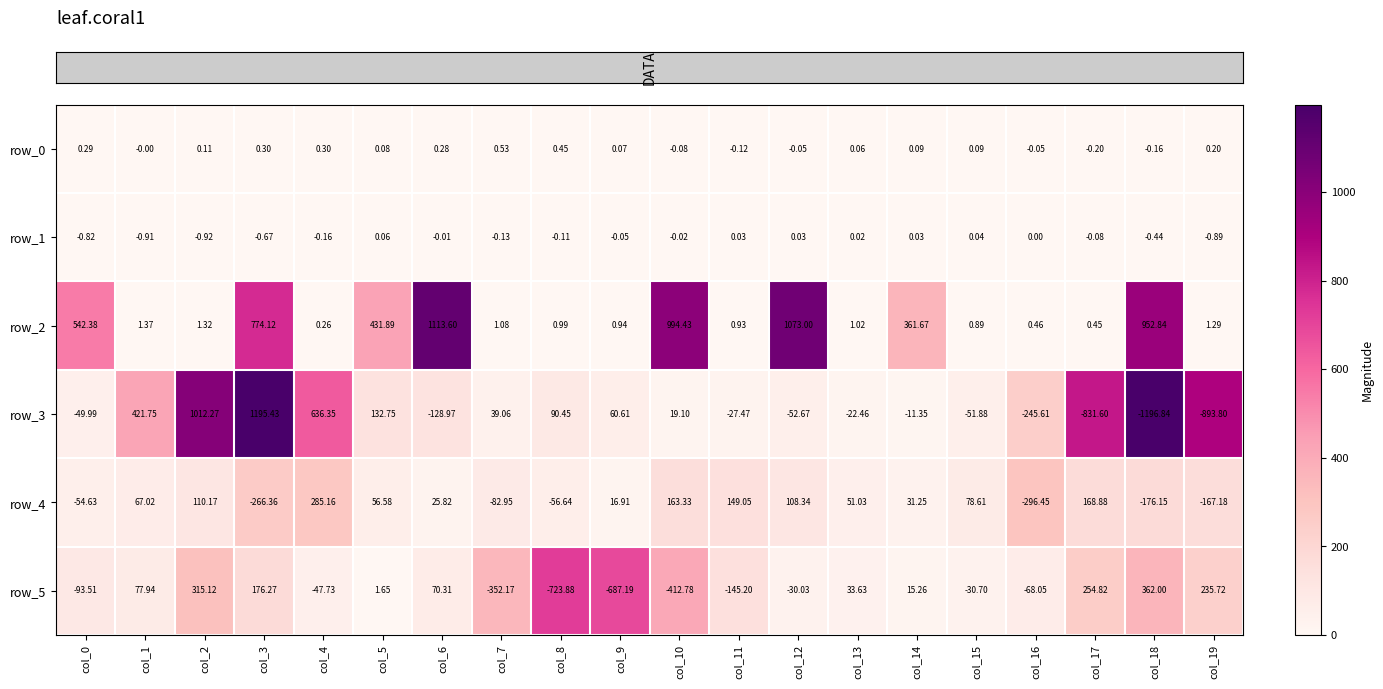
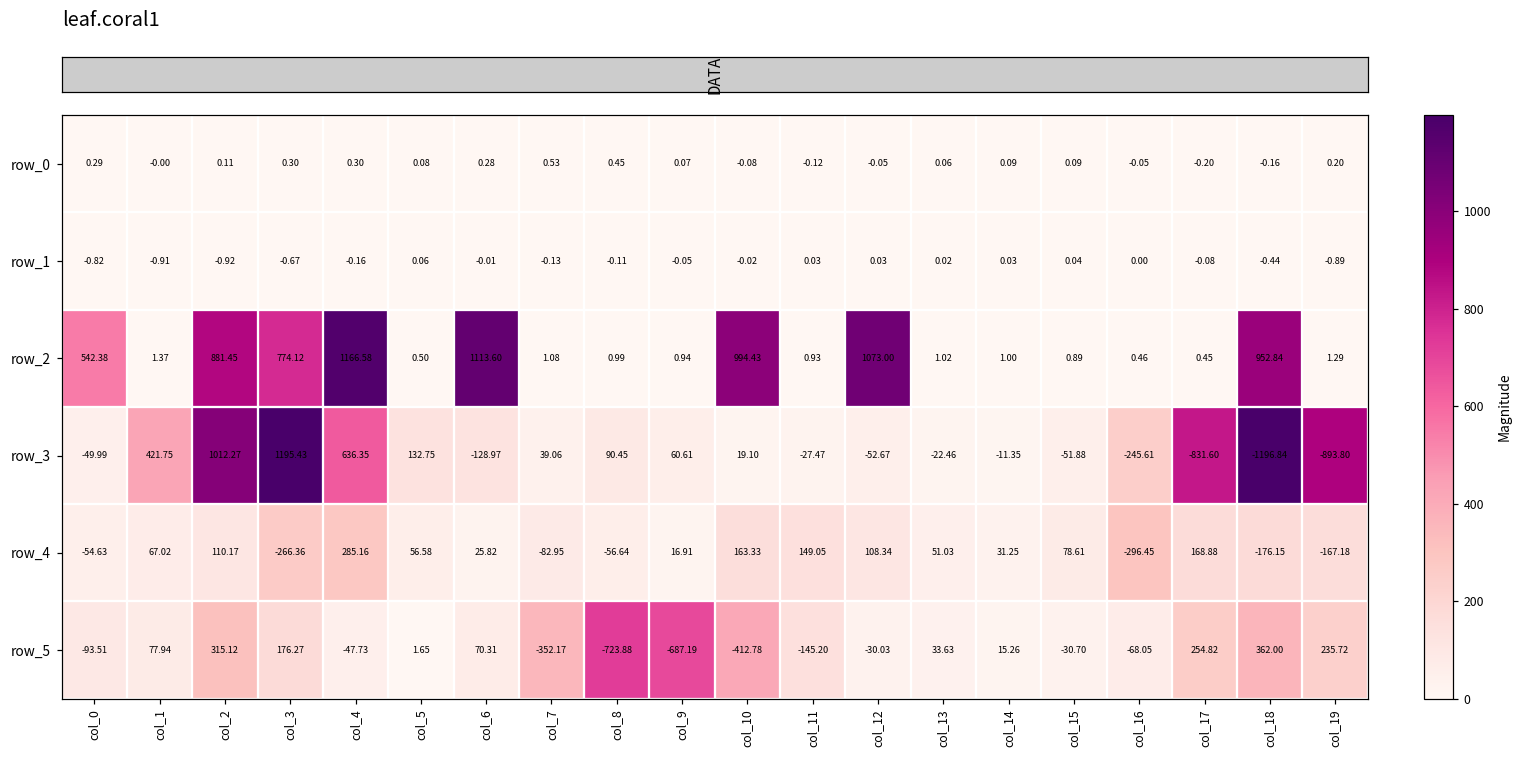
  {
    "row_0": {
      "col_0": 0.29,
      "col_1": -0.00,
      "col_2": 0.11,
      "col_3": 0.30,
      "col_4": 0.30,
      "col_5": 0.08,
      "col_6": 0.28,
      "col_7": 0.53,
      "col_8": 0.45,
      "col_9": 0.07,
      "col_10": -0.08,
      "col_11": -0.12,
      "col_12": -0.05,
      "col_13": 0.06,
      "col_14": 0.09,
      "col_15": 0.09,
      "col_16": -0.05,
      "col_17": -0.20,
      "col_18": -0.16,
      "col_19": 0.20
    },
    "row_1": {
      "col_0": -0.82,
      "col_1": -0.91,
      "col_2": -0.92,
      "col_3": -0.67,
      "col_4": -0.16,
      "col_5": 0.06,
      "col_6": -0.01,
      "col_7": -0.13,
      "col_8": -0.11,
      "col_9": -0.05,
      "col_10": -0.02,
      "col_11": 0.03,
      "col_12": 0.03,
      "col_13": 0.02,
      "col_14": 0.03,
      "col_15": 0.04,
      "col_16": 0.00,
      "col_17": -0.08,
      "col_18": -0.44,
      "col_19": -0.89
    },
    "row_2": {
      "col_0": 542.38,
      "col_1": 1.37,
-     "col_2": 1.32,
+     "col_2": 881.45,
      "col_3": 774.12,
-     "col_4": 0.26,
-     "col_5": 431.89,
+     "col_4": 1166.58,
+     "col_5": 0.50,
      "col_6": 1113.60,
      "col_7": 1.08,
      "col_8": 0.99,
      "col_9": 0.94,
      "col_10": 994.43,
      "col_11": 0.93,
      "col_12": 1073.00,
      "col_13": 1.02,
-     "col_14": 361.67,
+     "col_14": 1.00,
      "col_15": 0.89,
      "col_16": 0.46,
      "col_17": 0.45,
      "col_18": 952.84,
      "col_19": 1.29
    },
    "row_3": {
      "col_0": -49.99,
      "col_1": 421.75,
      "col_2": 1012.27,
      "col_3": 1195.43,
      "col_4": 636.35,
      "col_5": 132.75,
      "col_6": -128.97,
      "col_7": 39.06,
      "col_8": 90.45,
      "col_9": 60.61,
      "col_10": 19.10,
      "col_11": -27.47,
      "col_12": -52.67,
      "col_13": -22.46,
      "col_14": -11.35,
      "col_15": -51.88,
      "col_16": -245.61,
      "col_17": -831.60,
      "col_18": -1196.84,
      "col_19": -893.80
    },
    "row_4": {
      "col_0": -54.63,
      "col_1": 67.02,
      "col_2": 110.17,
      "col_3": -266.36,
      "col_4": 285.16,
      "col_5": 56.58,
      "col_6": 25.82,
      "col_7": -82.95,
      "col_8": -56.64,
      "col_9": 16.91,
      "col_10": 163.33,
      "col_11": 149.05,
      "col_12": 108.34,
      "col_13": 51.03,
      "col_14": 31.25,
      "col_15": 78.61,
      "col_16": -296.45,
      "col_17": 168.88,
      "col_18": -176.15,
      "col_19": -167.18
    },
    "row_5": {
      "col_0": -93.51,
      "col_1": 77.94,
      "col_2": 315.12,
      "col_3": 176.27,
      "col_4": -47.73,
      "col_5": 1.65,
      "col_6": 70.31,
      "col_7": -352.17,
      "col_8": -723.88,
      "col_9": -687.19,
      "col_10": -412.78,
      "col_11": -145.20,
      "col_12": -30.03,
      "col_13": 33.63,
      "col_14": 15.26,
      "col_15": -30.70,
      "col_16": -68.05,
      "col_17": 254.82,
      "col_18": 362.00,
      "col_19": 235.72
    }
  }
